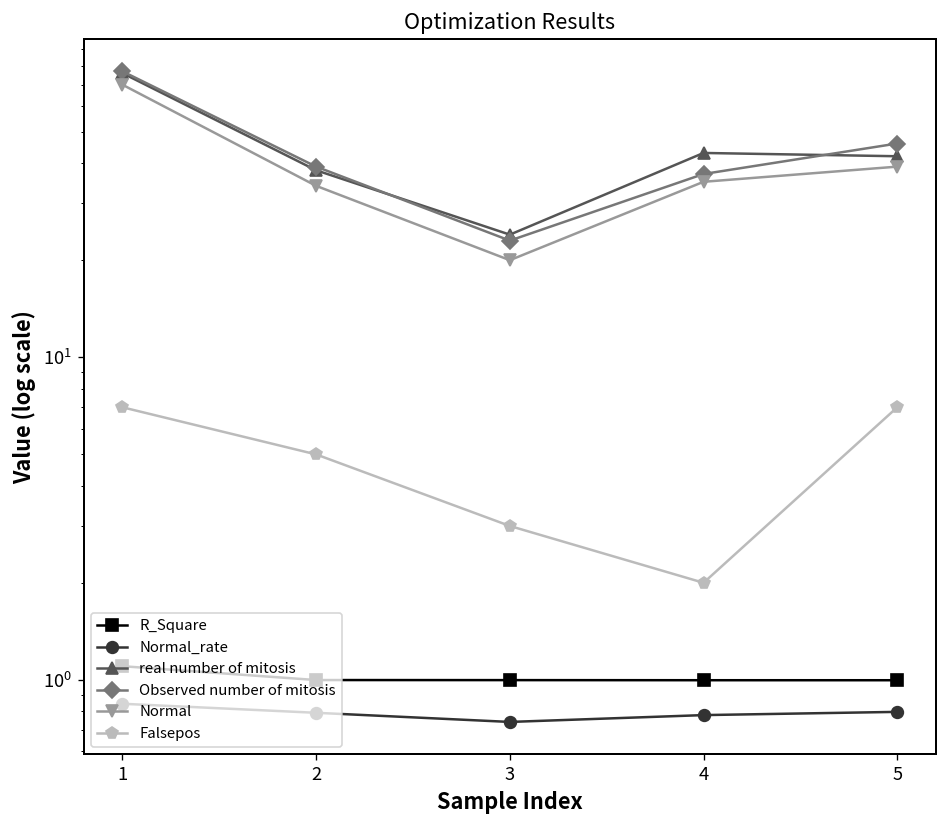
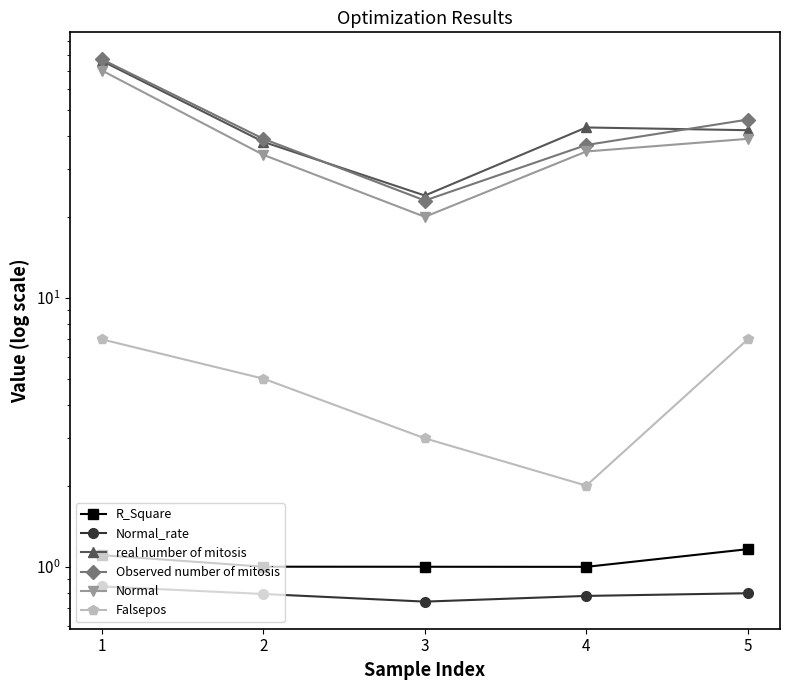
  {
    "R_Square": {
      "3": 1.00,
      "4": 1.00,
-     "5": 1.00
+     "5": 1.16
    }
  }
